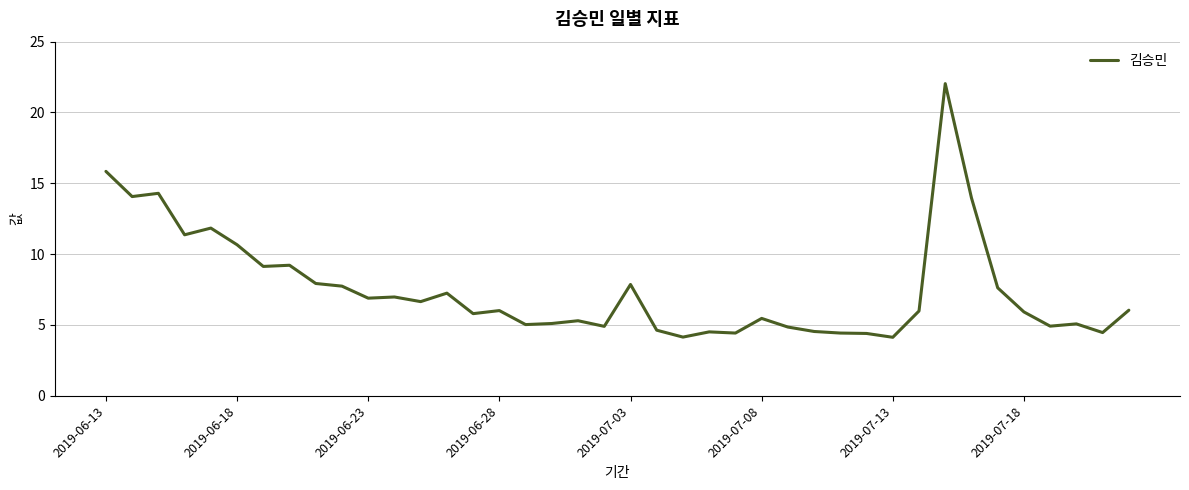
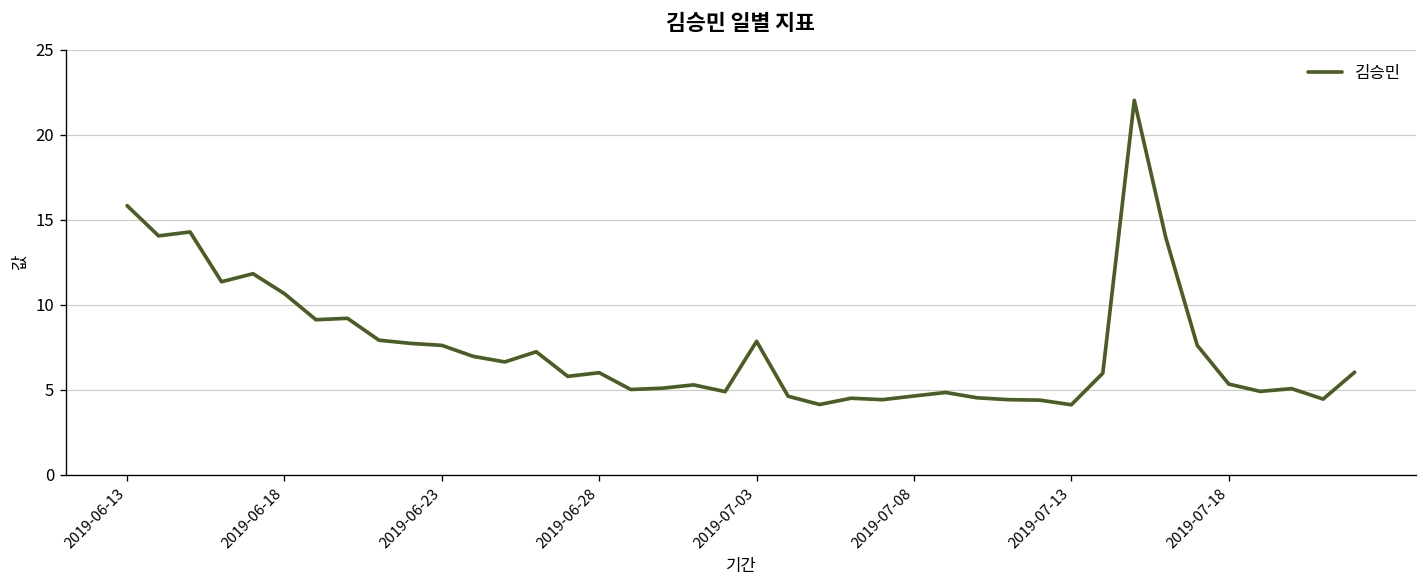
  {
    "2019-06-13": 15.8,
    "2019-06-18": 10.7,
-   "2019-06-23": 6.9,
+   "2019-06-23": 7.6,
    "2019-06-28": 6.0,
    "2019-07-03": 7.9,
-   "2019-07-08": 5.5,
+   "2019-07-08": 4.6,
    "2019-07-13": 4.1,
-   "2019-07-18": 5.9
+   "2019-07-18": 5.3
  }
